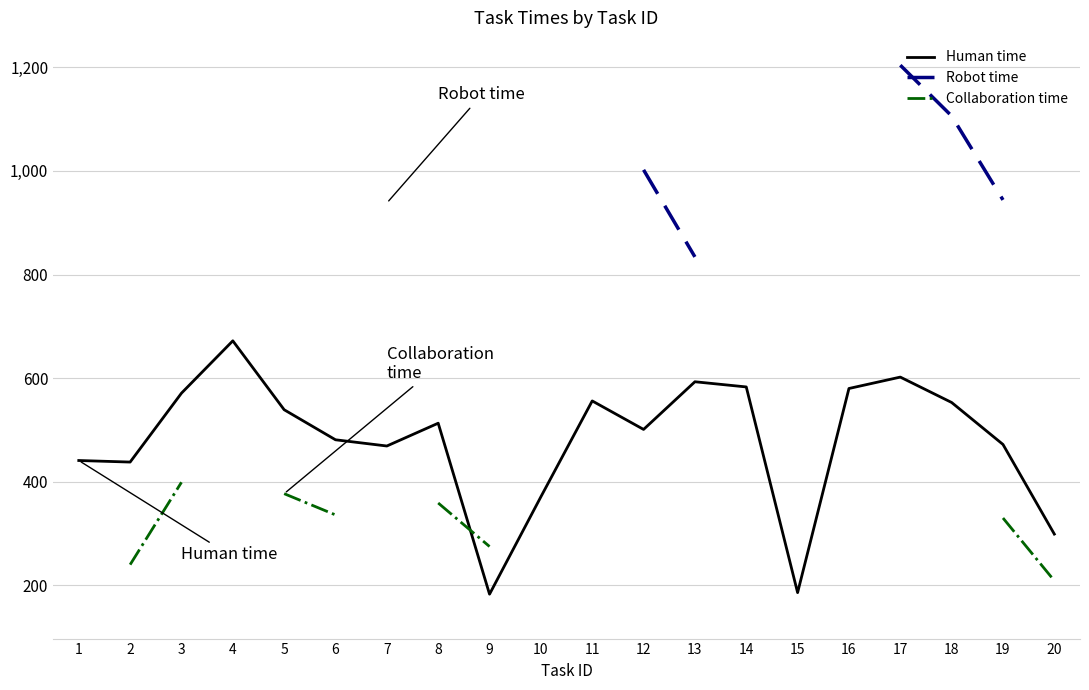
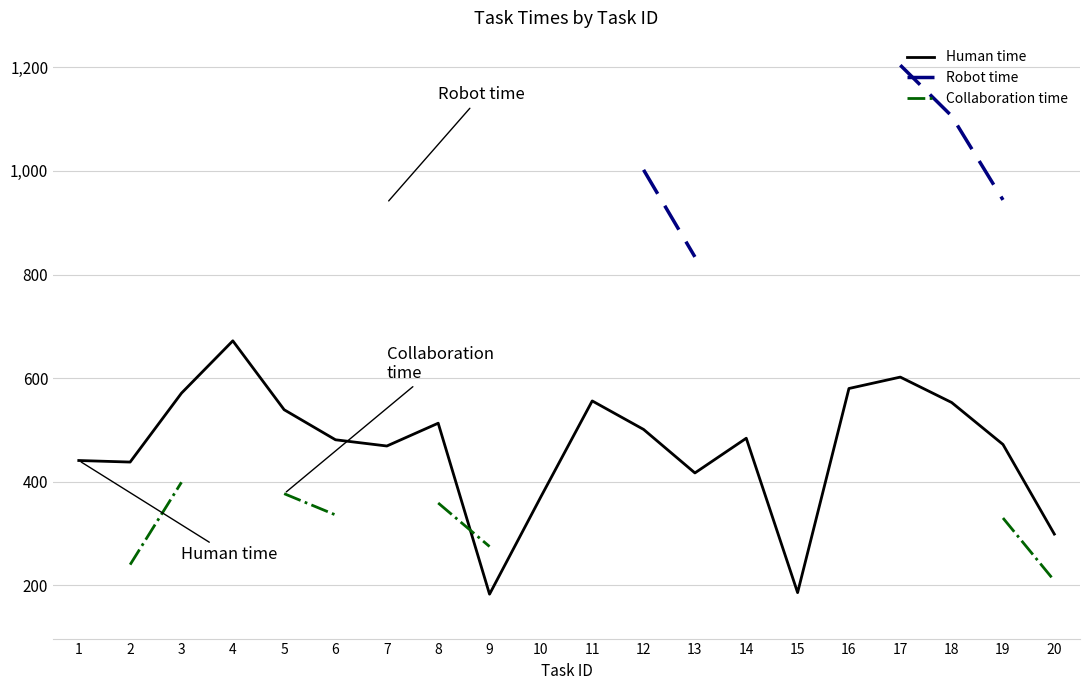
  {
    "Human time": {
      "1": "440",
      "2": "440",
      "3": "570",
      "4": "670",
      "5": "540",
      "6": "480",
      "7": "470",
      "8": "510",
      "9": "180",
      "10": "370",
      "11": "560",
      "12": "500",
-     "13": "590",
-     "14": "580",
+     "13": "420",
+     "14": "480",
      "15": "190",
      "16": "580",
      "17": "600",
      "18": "550",
      "19": "470",
      "20": "300"
    },
    "Robot time": {
      "7": "940",
      "10": "740",
      "12": "1,000",
      "13": "830",
      "15": "430",
      "17": "1,200",
      "18": "1,110",
      "19": "940"
    },
    "Collaboration time": {
      "2": "240",
      "3": "400",
      "5": "380",
      "6": "340",
      "8": "360",
      "9": "280",
      "11": "390",
      "15": "150",
      "19": "330",
      "20": "210"
    }
  }
